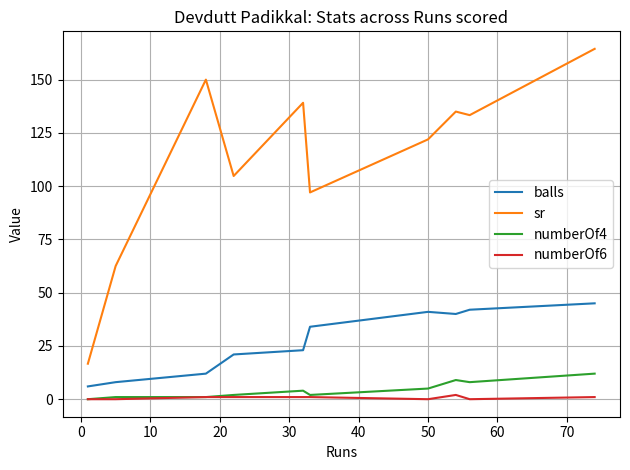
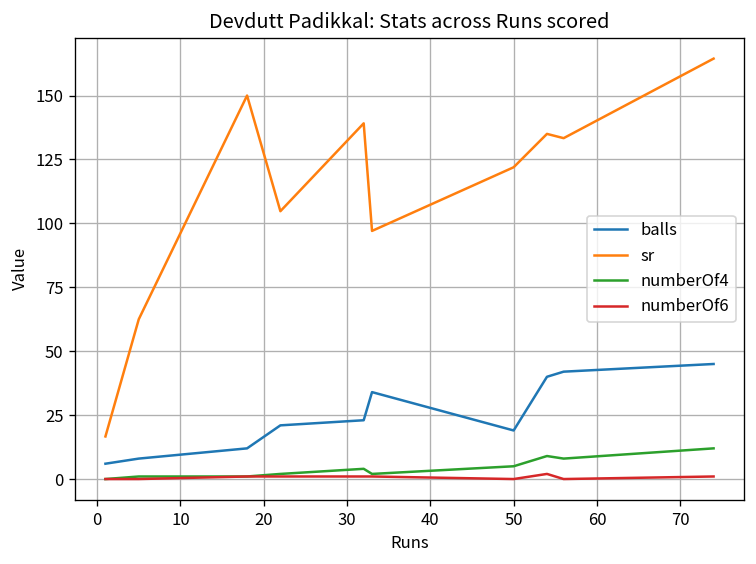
  {
    "balls": {
-     "50": 41
+     "50": 19
    },
    "sr": {
      "50": 122
    },
    "numberOf4": {
      "50": 5
    },
    "numberOf6": {
      "50": 0
    }
  }
